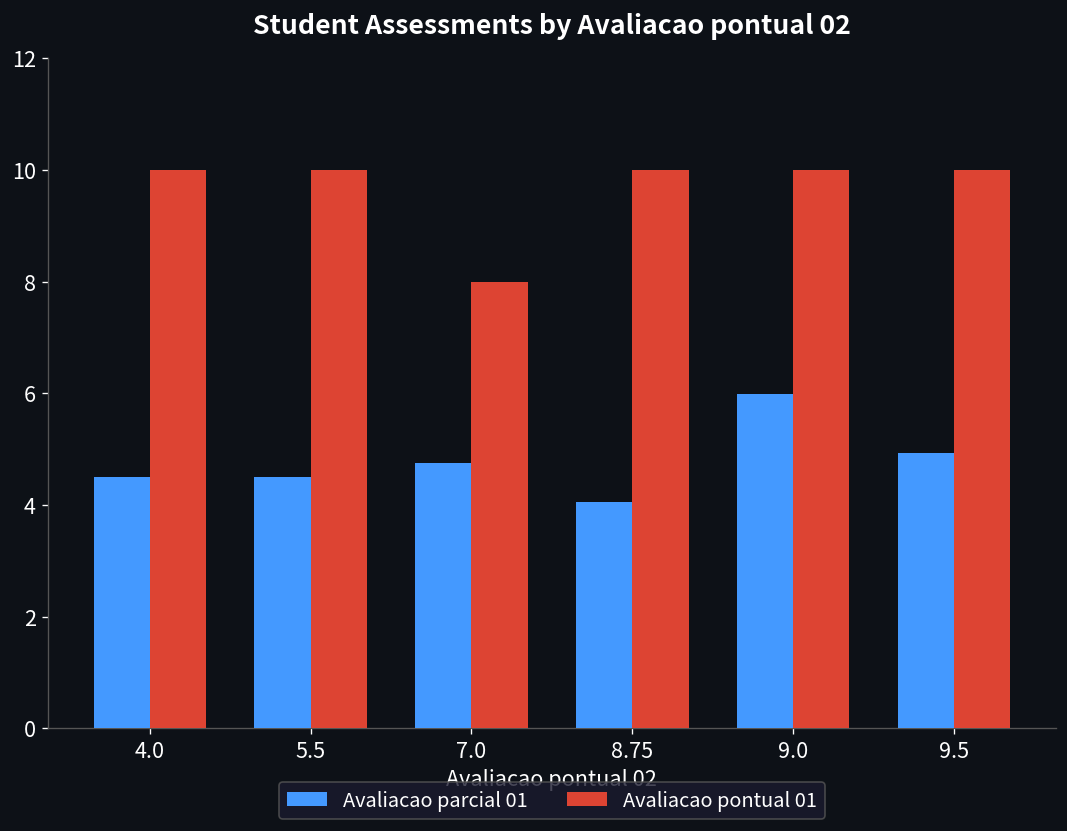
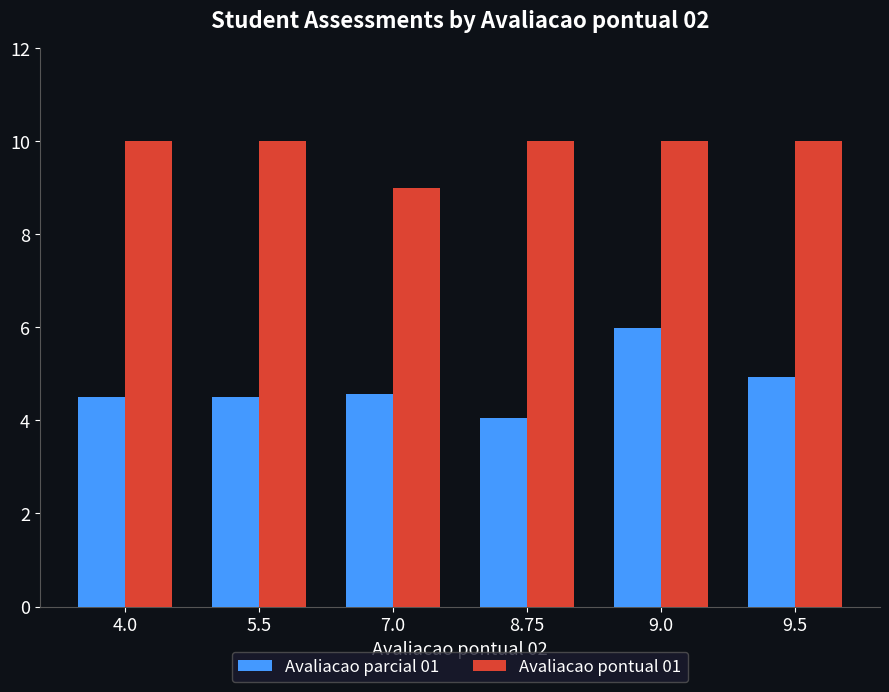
  {
    "Avaliacao parcial 01": {
      "4.0": 4.5,
      "5.5": 4.5,
-     "7.0": 4.8,
+     "7.0": 4.6,
      "8.75": 4.1,
      "9.0": 6.0,
      "9.5": 4.9
    },
    "Avaliacao pontual 01": {
      "4.0": 10,
      "5.5": 10,
-     "7.0": 8,
+     "7.0": 9,
      "8.75": 10,
      "9.0": 10,
      "9.5": 10
    }
  }
